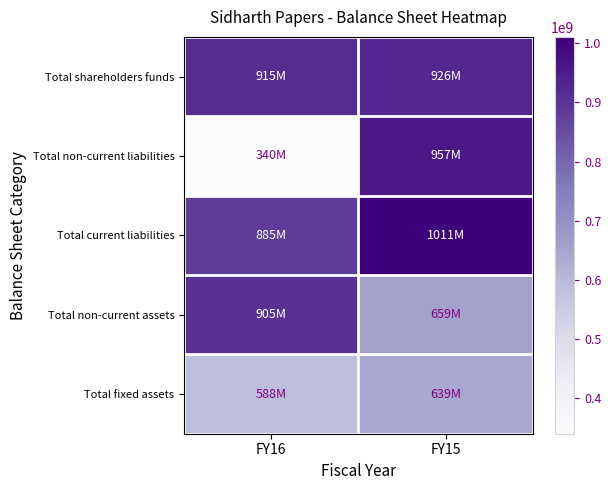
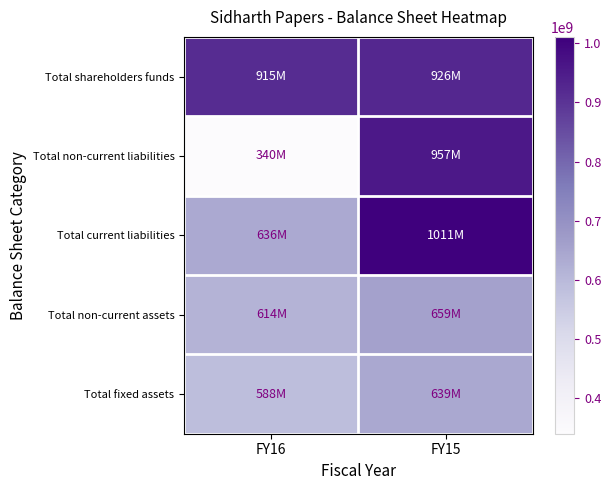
  {
    "Total shareholders funds": {
      "FY16": "915M",
      "FY15": "926M"
    },
    "Total non-current liabilities": {
      "FY16": "340M",
      "FY15": "957M"
    },
    "Total current liabilities": {
-     "FY16": "885M",
+     "FY16": "636M",
      "FY15": "1011M"
    },
    "Total non-current assets": {
-     "FY16": "905M",
+     "FY16": "614M",
      "FY15": "659M"
    },
    "Total fixed assets": {
      "FY16": "588M",
      "FY15": "639M"
    }
  }
